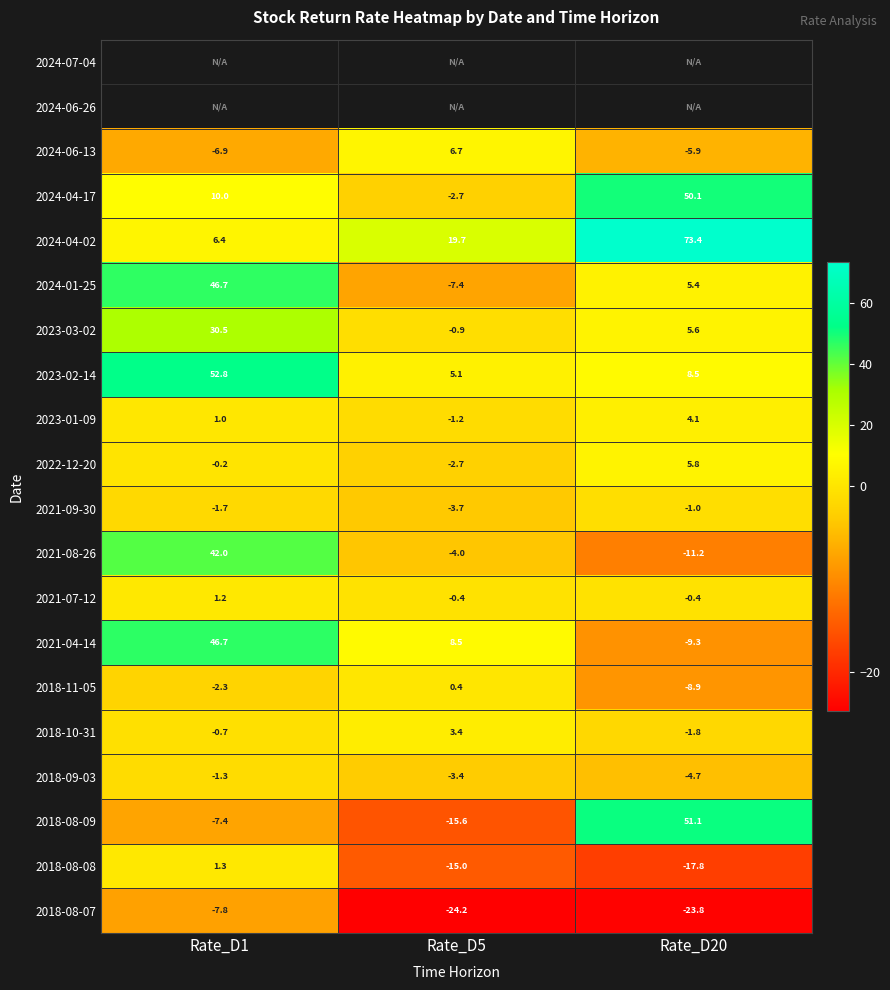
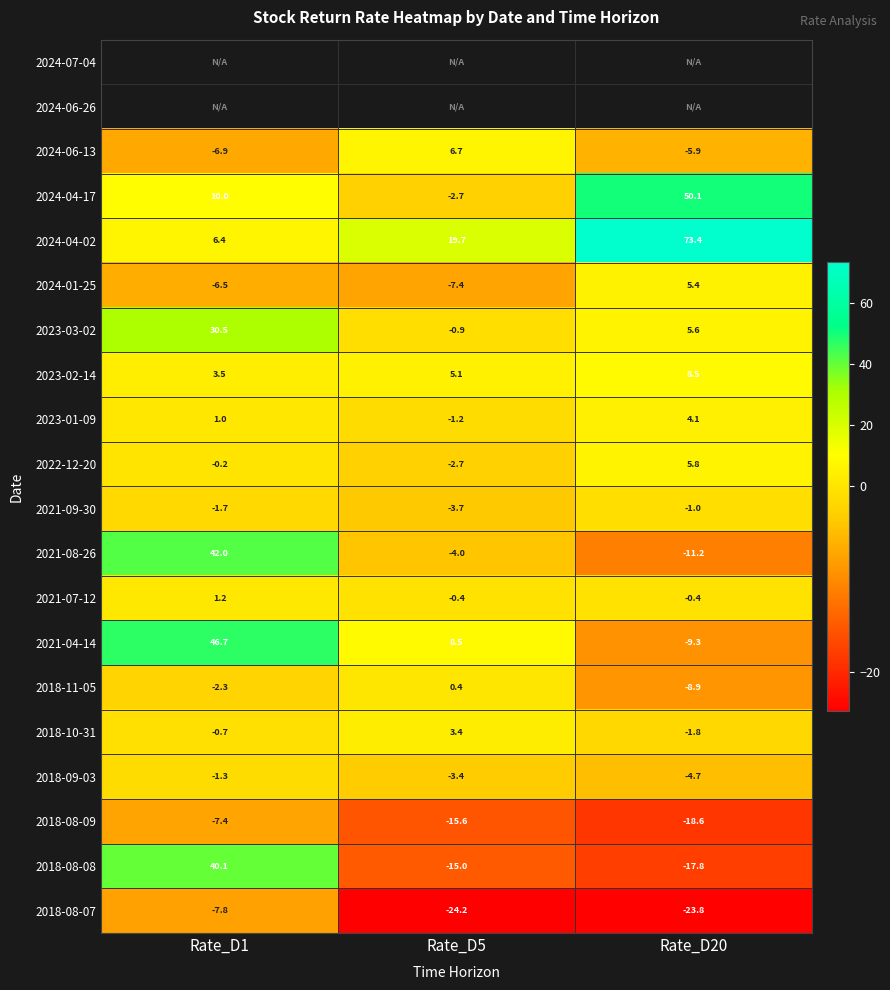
  {
    "2024-06-13": {
      "Rate_D1": -6.9,
      "Rate_D5": 6.7,
      "Rate_D20": -5.9
    },
    "2024-04-17": {
      "Rate_D1": 10.0,
      "Rate_D5": -2.7,
      "Rate_D20": 50.1
    },
    "2024-04-02": {
      "Rate_D1": 6.4,
      "Rate_D5": 19.7,
      "Rate_D20": 73.4
    },
    "2024-01-25": {
-     "Rate_D1": 46.7,
+     "Rate_D1": -6.5,
      "Rate_D5": -7.4,
      "Rate_D20": 5.4
    },
    "2023-03-02": {
      "Rate_D1": 30.5,
      "Rate_D5": -0.9,
      "Rate_D20": 5.6
    },
    "2023-02-14": {
-     "Rate_D1": 52.8,
+     "Rate_D1": 3.5,
      "Rate_D5": 5.1,
      "Rate_D20": 8.5
    },
    "2023-01-09": {
      "Rate_D1": 1.0,
      "Rate_D5": -1.2,
      "Rate_D20": 4.1
    },
    "2022-12-20": {
      "Rate_D1": -0.2,
      "Rate_D5": -2.7,
      "Rate_D20": 5.8
    },
    "2021-09-30": {
      "Rate_D1": -1.7,
      "Rate_D5": -3.7,
      "Rate_D20": -1.0
    },
    "2021-08-26": {
      "Rate_D1": 42.0,
      "Rate_D5": -4.0,
      "Rate_D20": -11.2
    },
    "2021-07-12": {
      "Rate_D1": 1.2,
      "Rate_D5": -0.4,
      "Rate_D20": -0.4
    },
    "2021-04-14": {
      "Rate_D1": 46.7,
      "Rate_D5": 8.5,
      "Rate_D20": -9.3
    },
    "2018-11-05": {
      "Rate_D1": -2.3,
      "Rate_D5": 0.4,
      "Rate_D20": -8.9
    },
    "2018-10-31": {
      "Rate_D1": -0.7,
      "Rate_D5": 3.4,
      "Rate_D20": -1.8
    },
    "2018-09-03": {
      "Rate_D1": -1.3,
      "Rate_D5": -3.4,
      "Rate_D20": -4.7
    },
    "2018-08-09": {
      "Rate_D1": -7.4,
      "Rate_D5": -15.6,
-     "Rate_D20": 51.1
+     "Rate_D20": -18.6
    },
    "2018-08-08": {
-     "Rate_D1": 1.3,
+     "Rate_D1": 40.1,
      "Rate_D5": -15.0,
      "Rate_D20": -17.8
    },
    "2018-08-07": {
      "Rate_D1": -7.8,
      "Rate_D5": -24.2,
      "Rate_D20": -23.8
    }
  }
